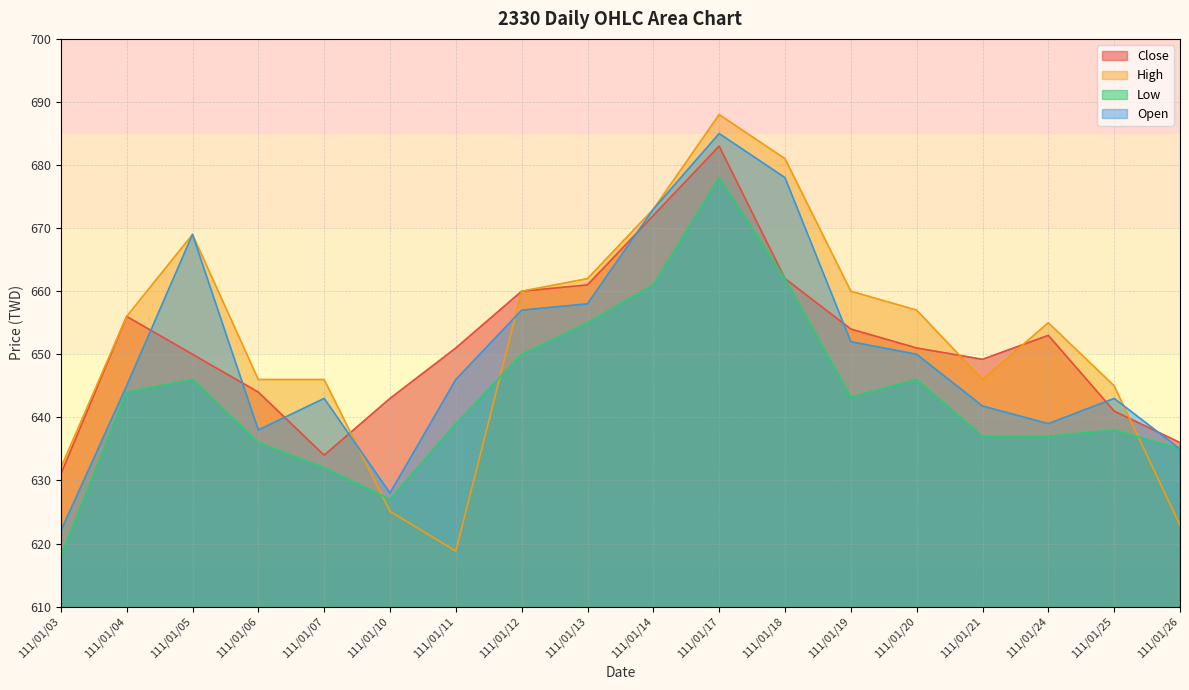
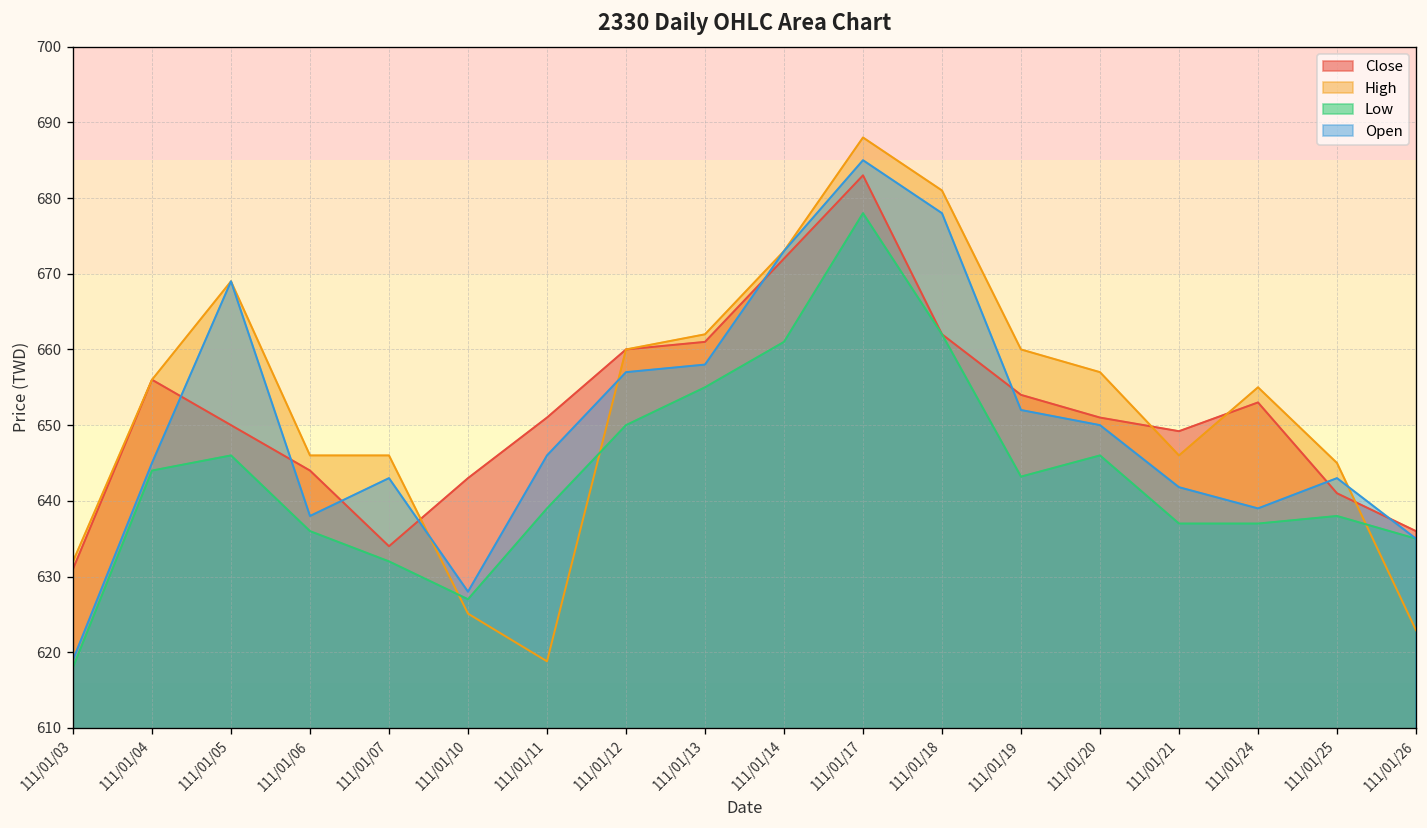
  {
    "Close": {
      "111/01/03": 631,
      "111/01/05": 650,
      "111/01/06": 644,
      "111/01/07": 634,
      "111/01/10": 643,
      "111/01/11": 651,
      "111/01/13": 661,
      "111/01/14": 672,
      "111/01/17": 683,
      "111/01/19": 654,
      "111/01/20": 651,
      "111/01/21": 649,
      "111/01/24": 653,
      "111/01/25": 641,
      "111/01/26": 636
    },
    "High": {
      "111/01/03": 632,
      "111/01/06": 646,
      "111/01/07": 646,
      "111/01/10": 625,
      "111/01/11": 619,
      "111/01/13": 662,
      "111/01/17": 688,
      "111/01/18": 681,
      "111/01/19": 660,
      "111/01/20": 657,
      "111/01/21": 646,
      "111/01/24": 655,
      "111/01/25": 645,
      "111/01/26": 623
    },
    "Low": {
      "111/01/03": 618,
      "111/01/04": 644,
      "111/01/05": 646,
      "111/01/06": 636,
      "111/01/07": 632,
      "111/01/10": 627,
      "111/01/11": 639,
      "111/01/12": 650,
      "111/01/13": 655,
      "111/01/14": 661,
      "111/01/17": 678,
      "111/01/19": 643,
      "111/01/20": 646,
      "111/01/21": 637,
      "111/01/24": 637,
      "111/01/25": 638
    },
    "Open": {
-     "111/01/03": 622,
+     "111/01/03": 619,
      "111/01/04": 645,
      "111/01/06": 638,
      "111/01/07": 643,
      "111/01/10": 628,
      "111/01/11": 646,
      "111/01/12": 657,
      "111/01/13": 658,
      "111/01/17": 685,
      "111/01/18": 678,
      "111/01/19": 652,
      "111/01/20": 650,
      "111/01/21": 642,
      "111/01/24": 639,
      "111/01/25": 643
    }
  }
